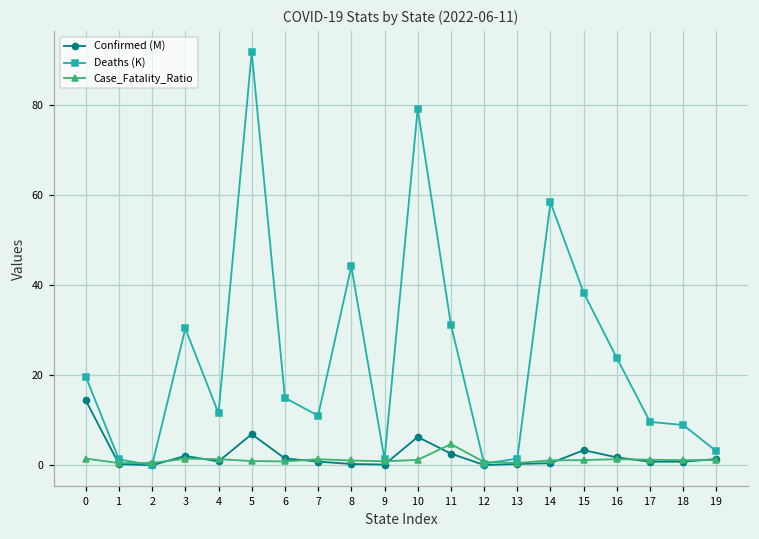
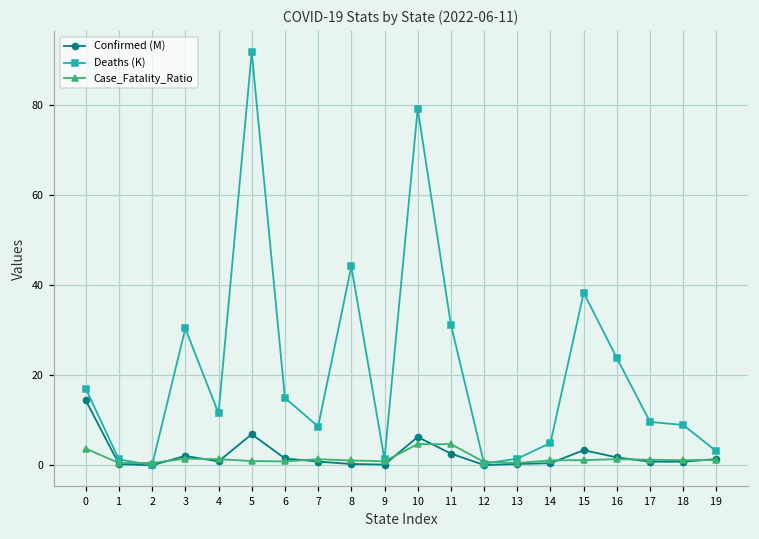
  {
    "Confirmed (M)": {
      "0": 14,
      "5": 7,
      "6": 2,
      "8": 0,
      "9": 0,
      "10": 6,
      "11": 3,
      "14": 0,
      "15": 3
    },
    "Deaths (K)": {
-     "0": 20,
+     "0": 17,
      "1": 1,
      "3": 30,
      "4": 12,
      "5": 92,
      "6": 15,
-     "7": 11,
+     "7": 9,
      "8": 44,
      "10": 79,
      "11": 31,
      "13": 1,
-     "14": 58,
+     "14": 5,
      "15": 38,
      "16": 24,
      "17": 10,
      "18": 9,
      "19": 3
    },
    "Case_Fatality_Ratio": {
-     "0": 1,
+     "0": 4,
      "5": 1,
      "6": 1,
      "8": 1,
-     "10": 1,
+     "10": 5,
      "11": 5,
      "14": 1,
      "15": 1
    }
  }
